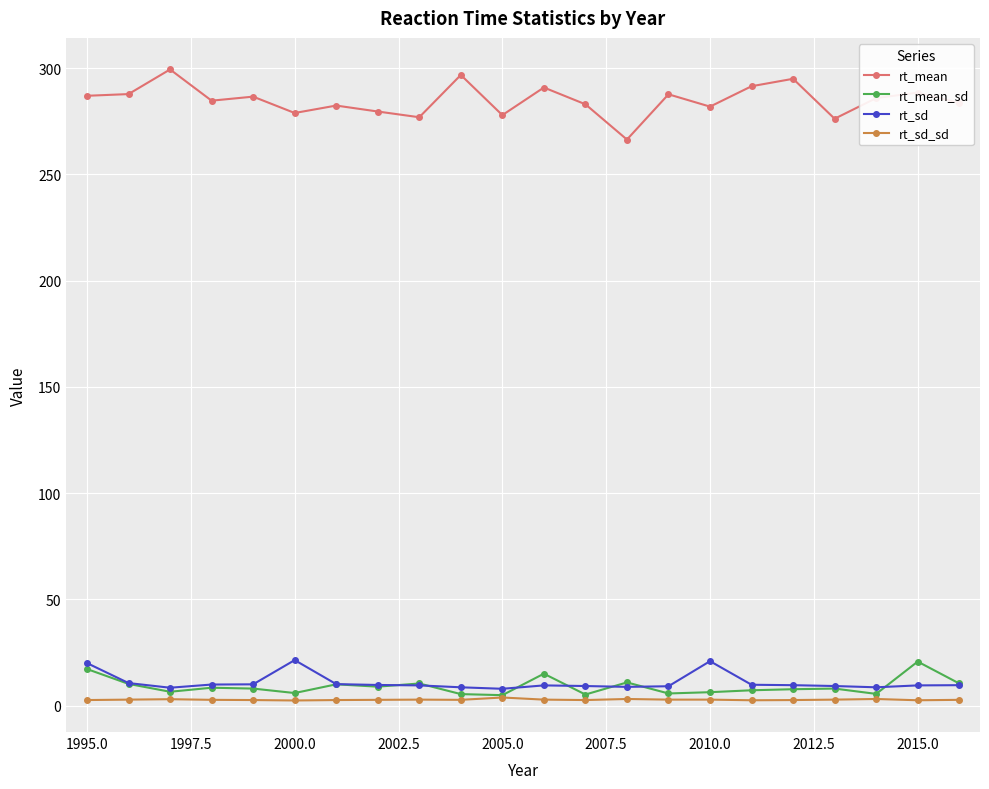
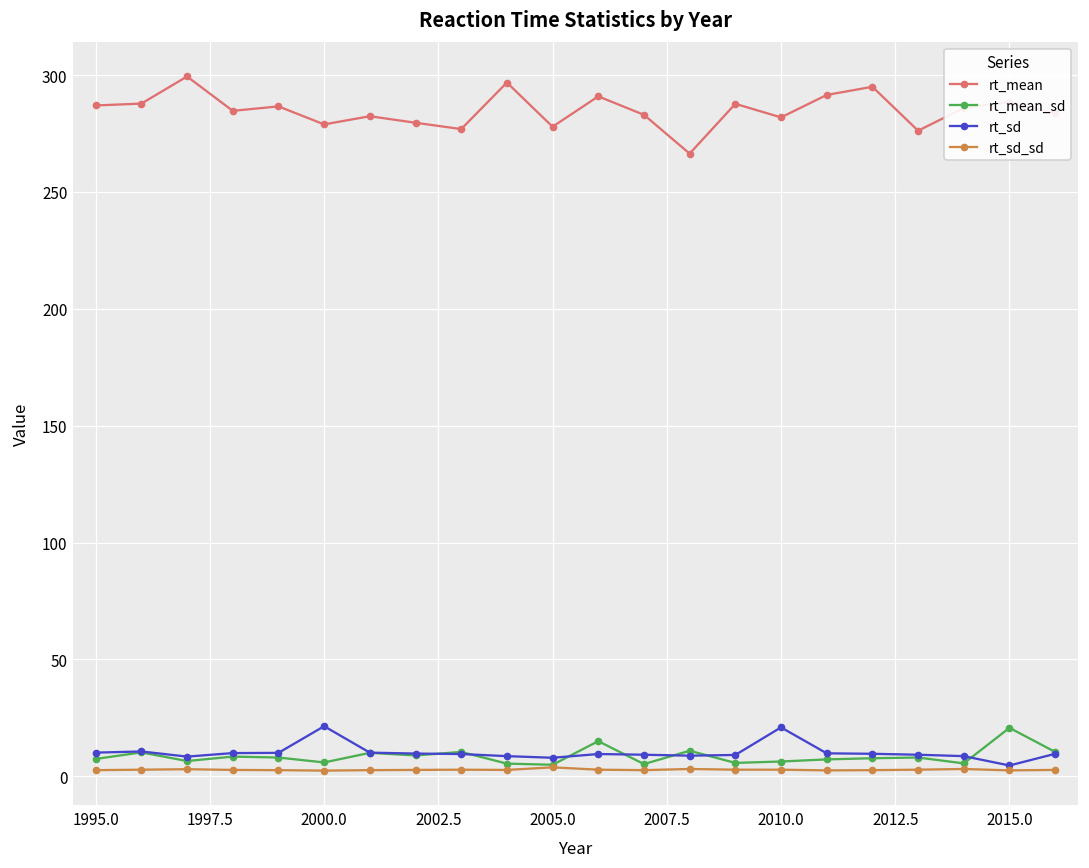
  {
    "rt_mean_sd": {
-     "1995.0": 17,
+     "1995.0": 7,
      "2000.0": 6,
      "2010.0": 6,
      "2015.0": 21
    },
    "rt_sd": {
-     "1995.0": 20,
+     "1995.0": 10,
      "2000.0": 21,
      "2005.0": 8,
      "2010.0": 21,
-     "2015.0": 10
+     "2015.0": 5
    }
  }
